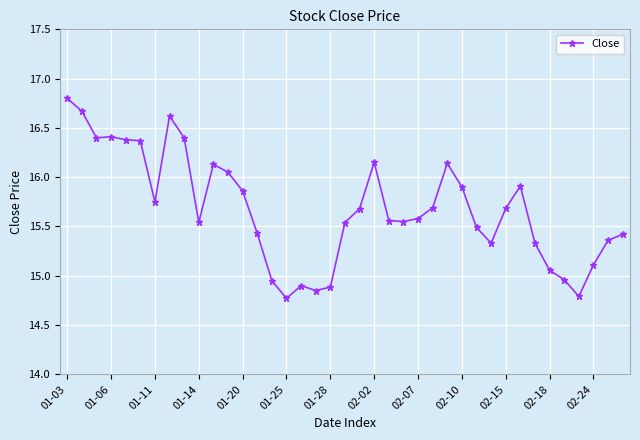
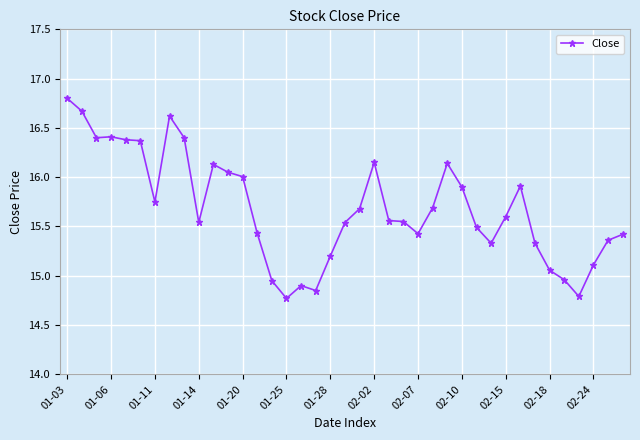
  {
    "01-03": 16.8,
    "01-06": 16.4,
    "01-11": 15.7,
    "01-14": 15.5,
-   "01-20": 15.9,
+   "01-20": 16.0,
    "01-25": 14.8,
-   "01-28": 14.9,
+   "01-28": 15.2,
    "02-02": 16.1,
-   "02-07": 15.6,
+   "02-07": 15.4,
    "02-10": 15.9,
-   "02-15": 15.7,
+   "02-15": 15.6,
    "02-18": 15.1,
    "02-24": 15.1
  }
